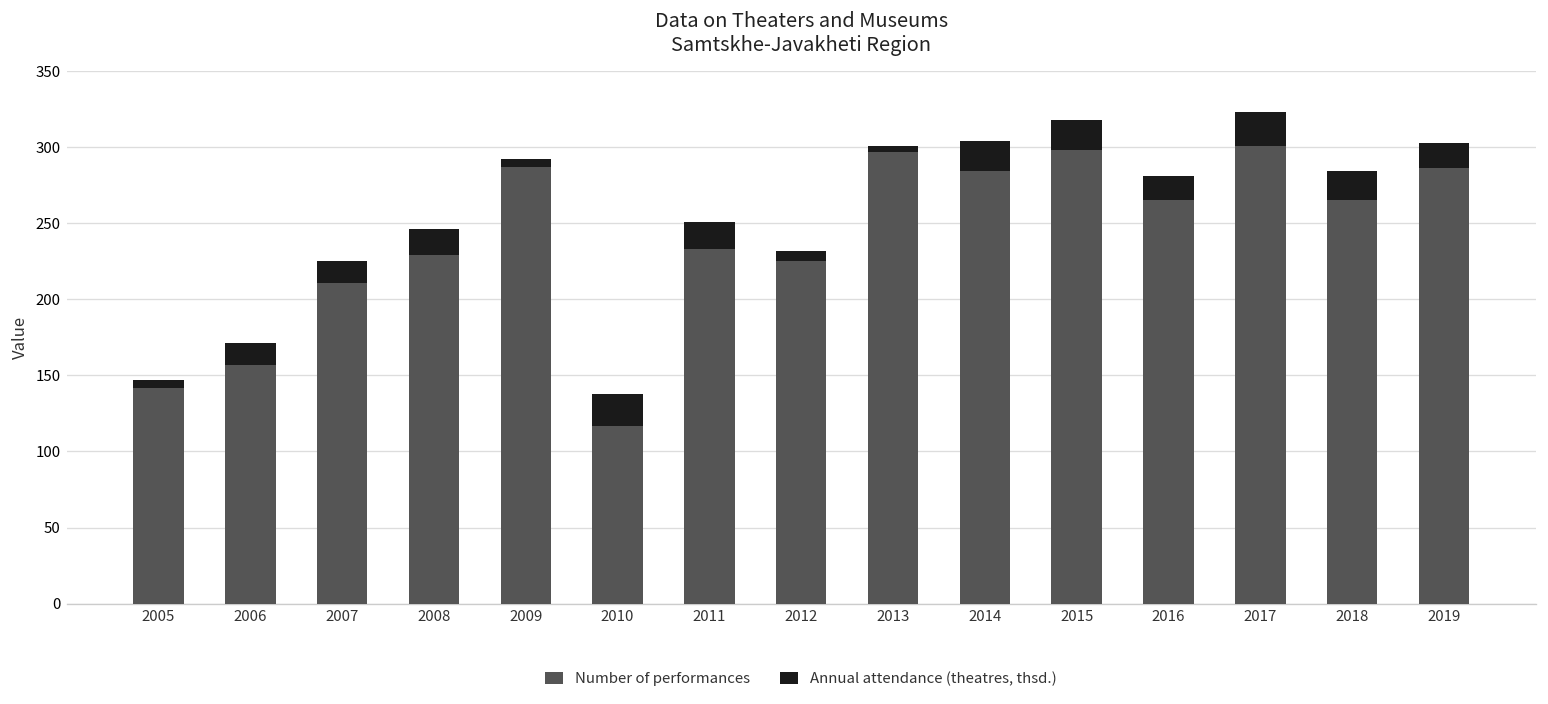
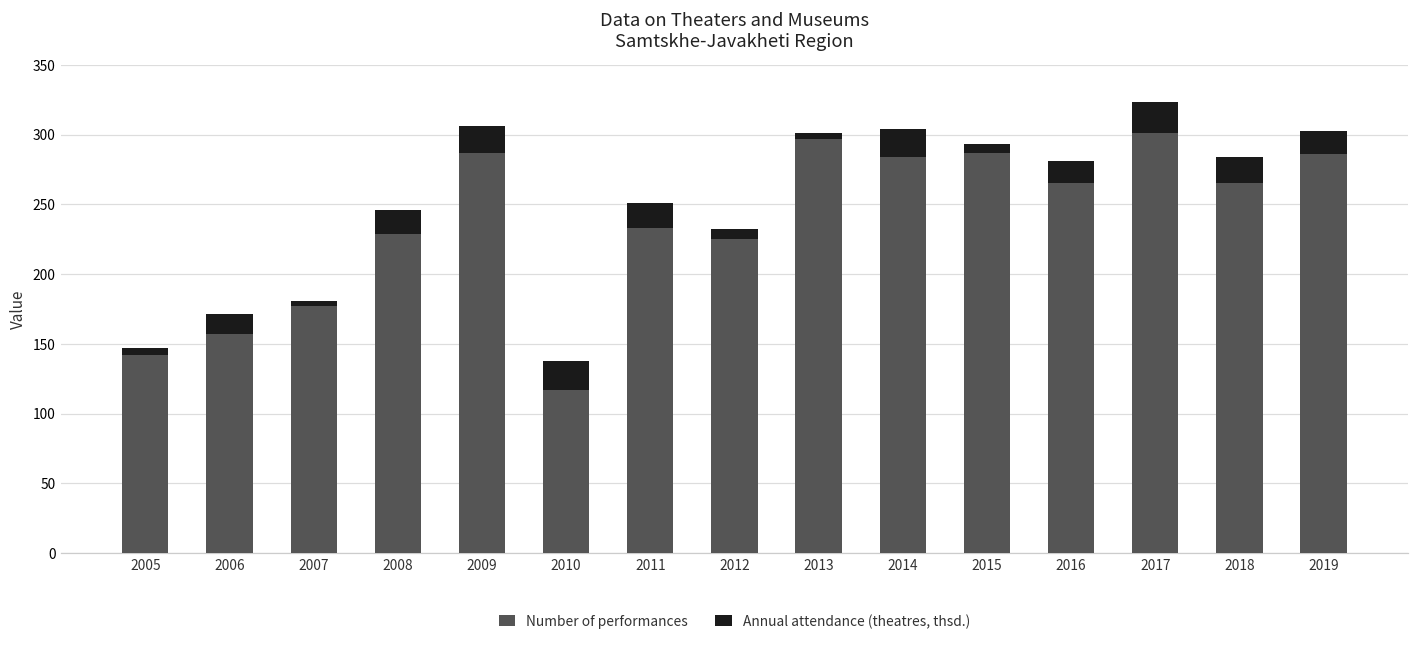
  {
    "Number of performances": {
      "2005": 142,
      "2006": 157,
-     "2007": 211,
+     "2007": 177,
      "2008": 229,
      "2009": 287,
      "2010": 117,
      "2011": 233,
      "2012": 225,
      "2013": 297,
      "2014": 284,
-     "2015": 298,
+     "2015": 287,
      "2016": 265,
      "2017": 301,
      "2018": 265,
      "2019": 286
    },
    "Annual attendance (theatres, thsd.)": {
      "2005": 5,
      "2006": 14,
-     "2007": 14,
+     "2007": 4,
      "2008": 17,
-     "2009": 5,
+     "2009": 19,
      "2010": 21,
      "2011": 18,
      "2012": 7,
      "2013": 4,
      "2014": 20,
-     "2015": 20,
+     "2015": 6,
      "2016": 16,
      "2017": 22,
      "2018": 19,
      "2019": 17
    }
  }
